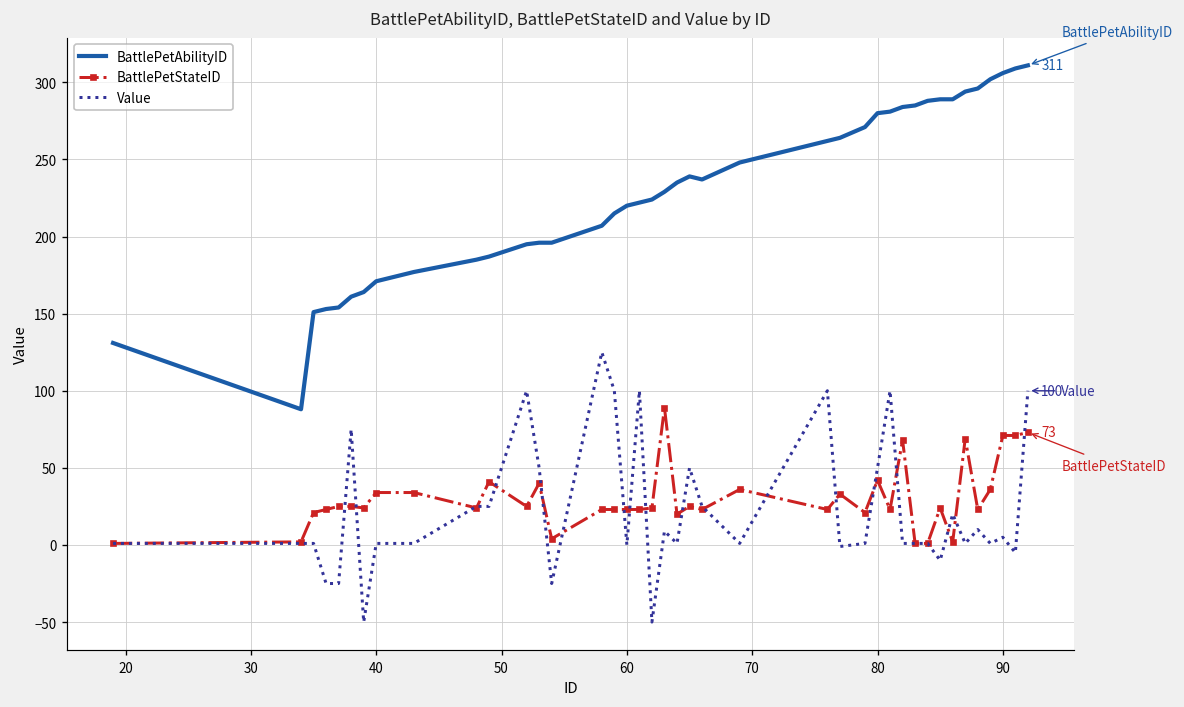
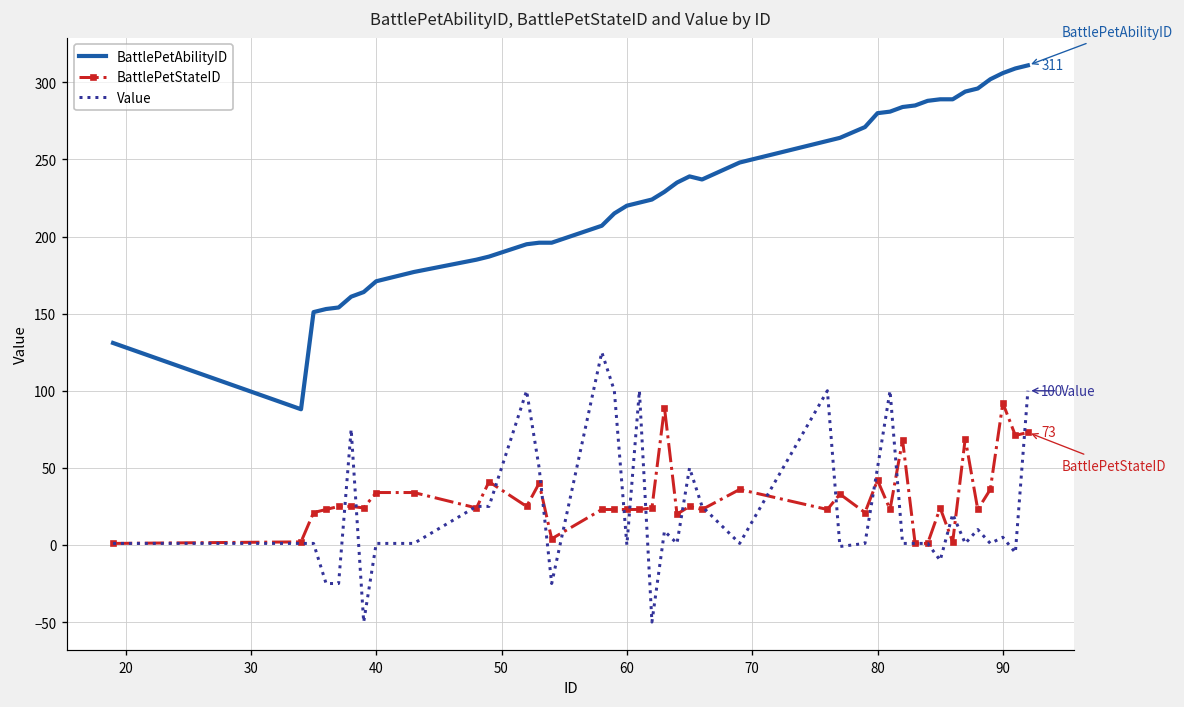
  {
    "BattlePetStateID": {
      "40": 34,
      "60": 23,
      "80": 42,
-     "90": 71
+     "90": 92
    }
  }
